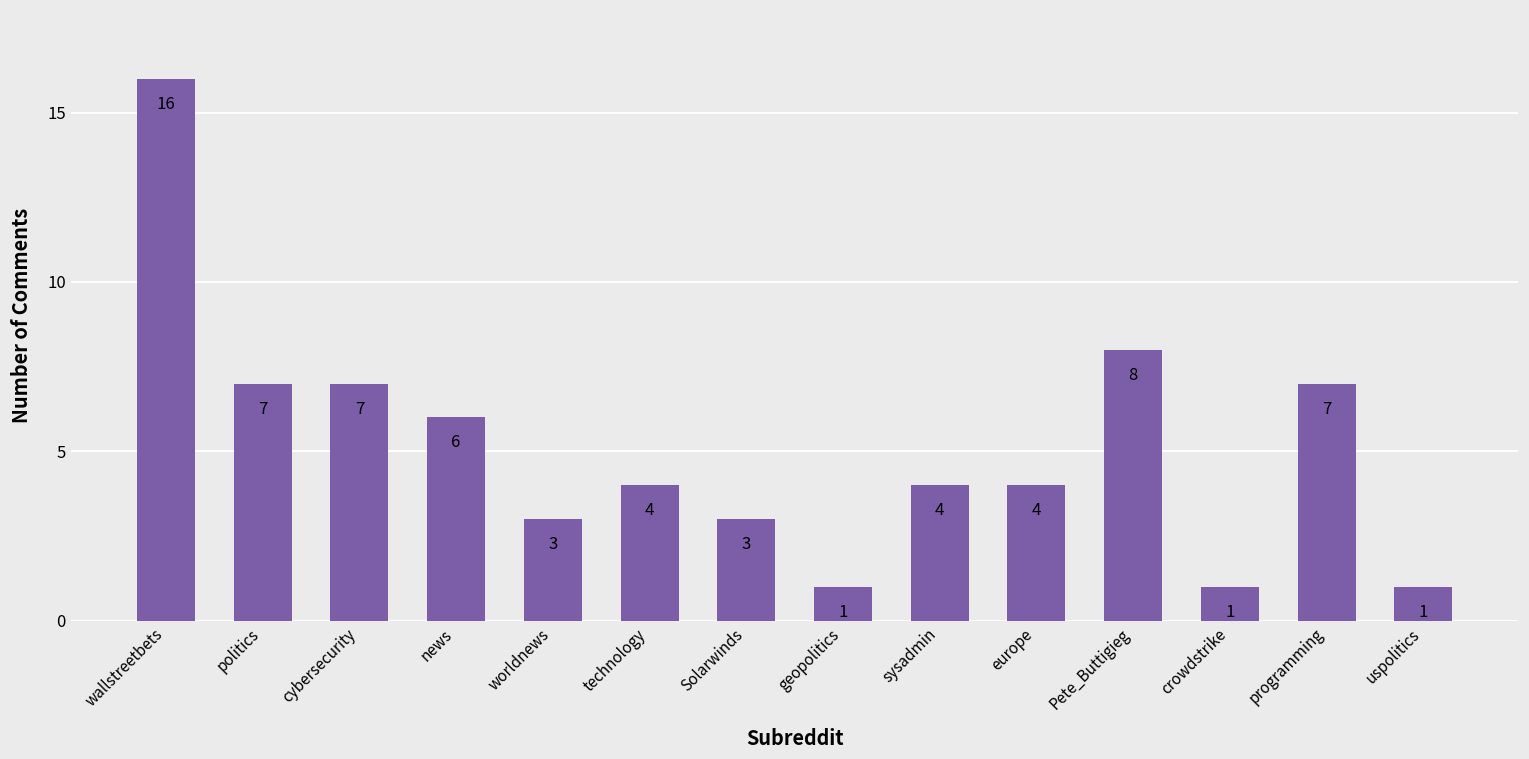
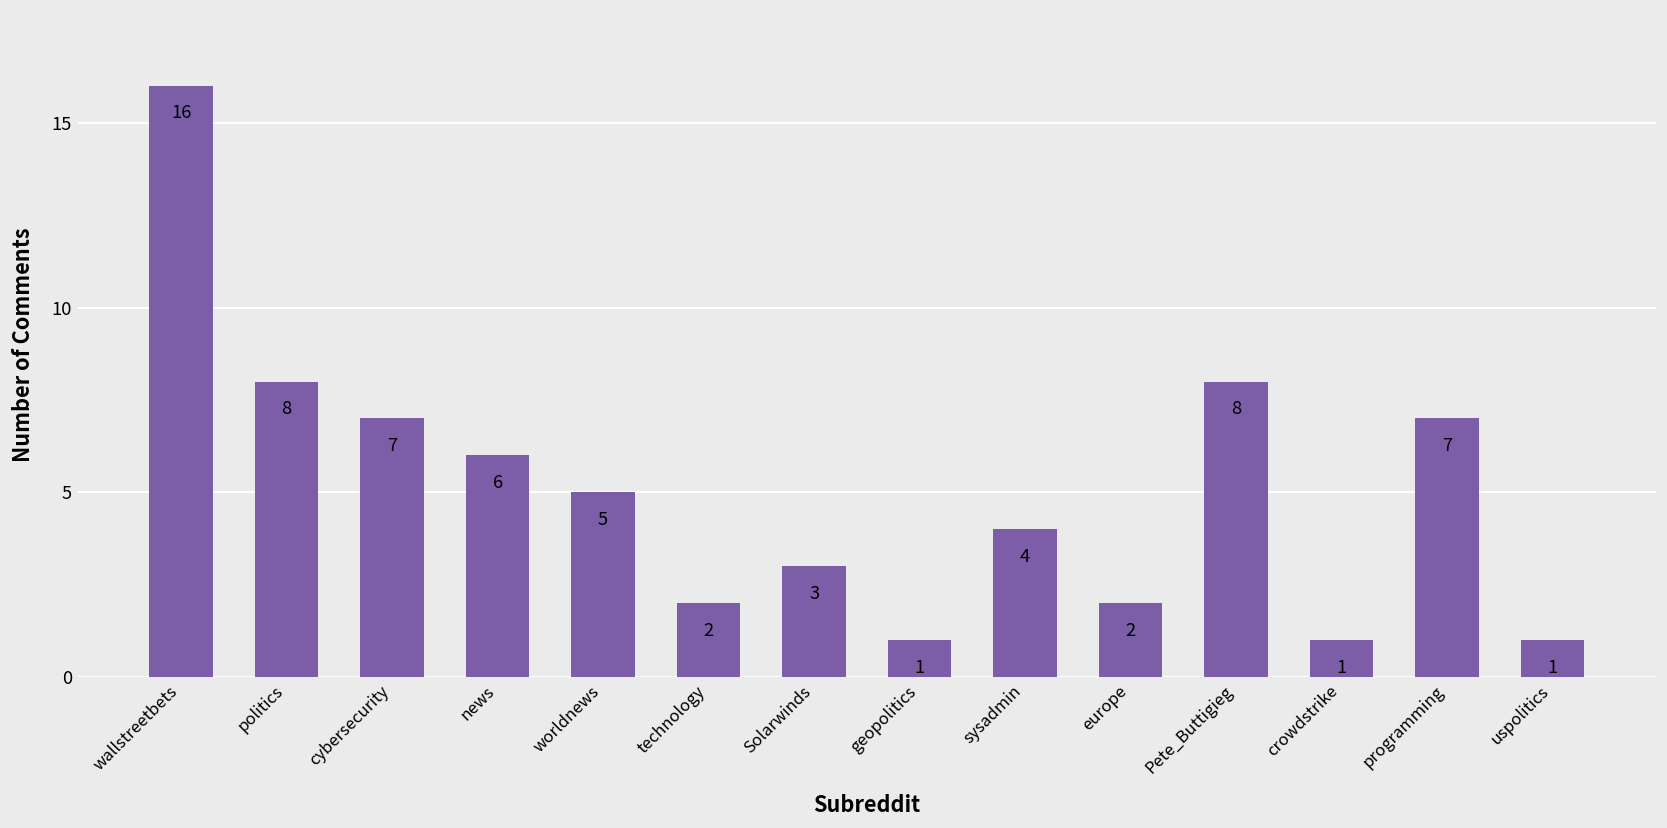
  {
    "wallstreetbets": 16,
-   "politics": 7,
+   "politics": 8,
    "cybersecurity": 7,
    "news": 6,
-   "worldnews": 3,
-   "technology": 4,
+   "worldnews": 5,
+   "technology": 2,
    "Solarwinds": 3,
    "geopolitics": 1,
    "sysadmin": 4,
-   "europe": 4,
+   "europe": 2,
    "Pete_Buttigieg": 8,
    "crowdstrike": 1,
    "programming": 7,
    "uspolitics": 1
  }
